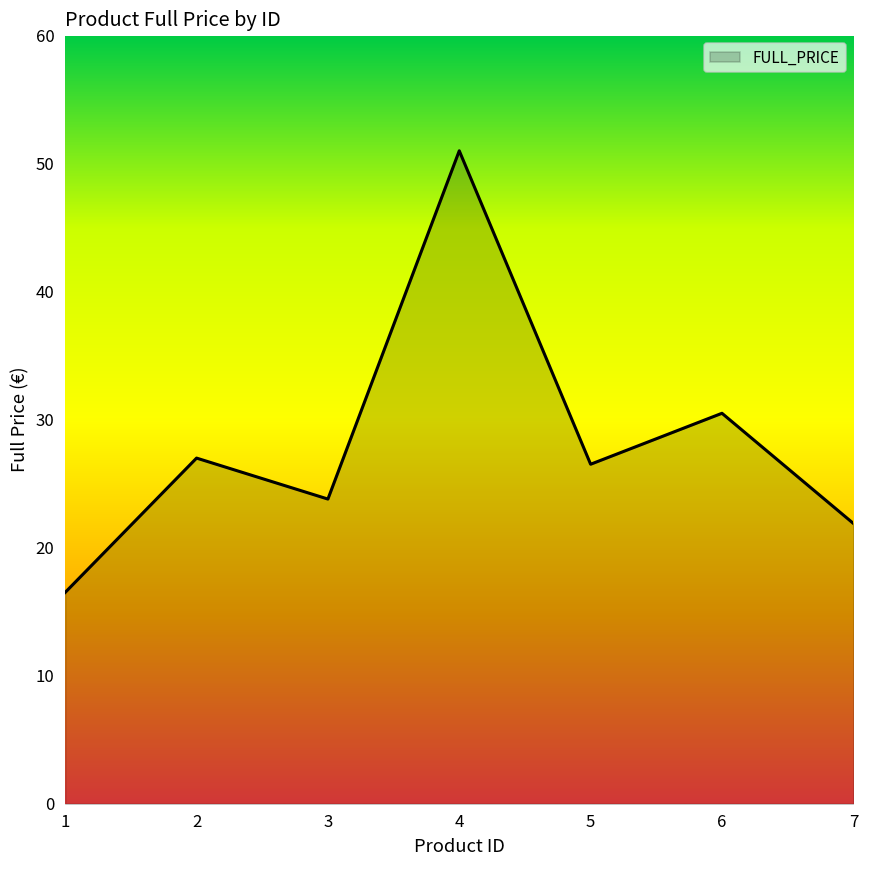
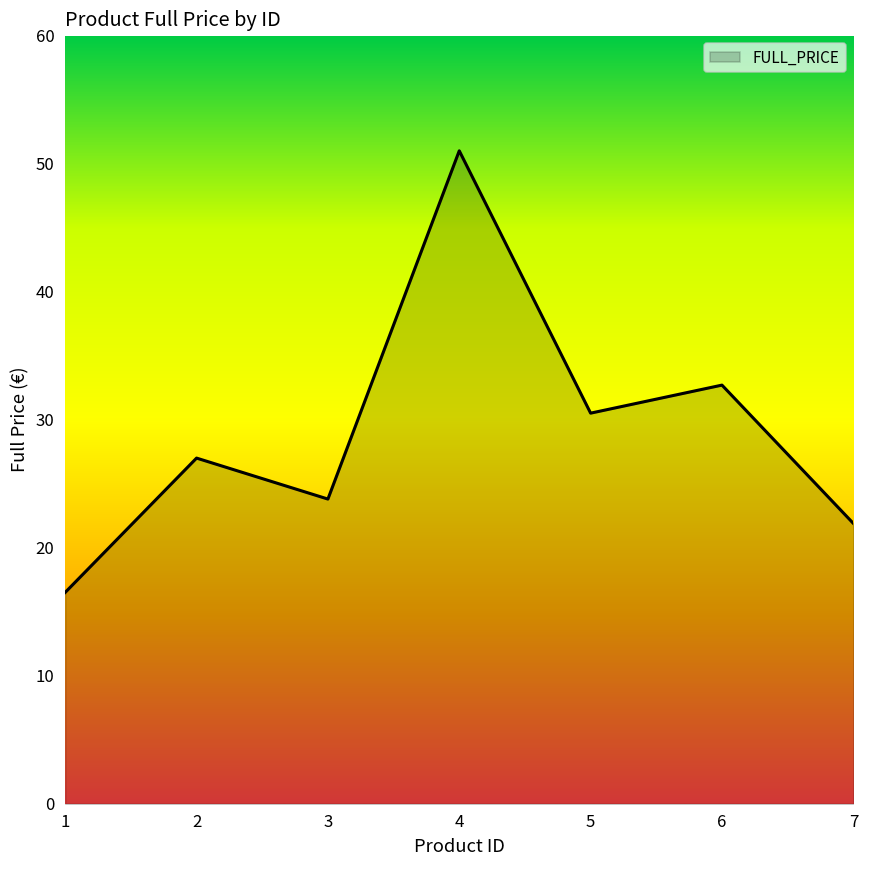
  {
    "1": 16.5,
    "2": 27.0,
    "3": 23.8,
    "4": 51.0,
-   "5": 26.5,
-   "6": 30.5,
+   "5": 30.5,
+   "6": 32.7,
    "7": 21.9
  }
